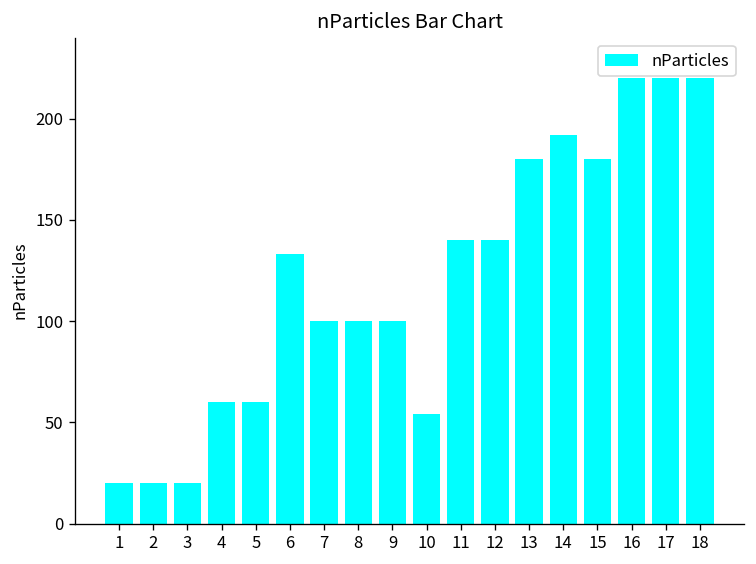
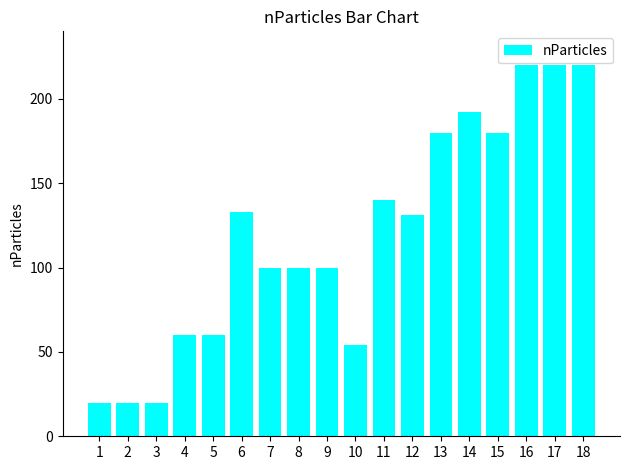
  {
    "1": 20,
    "2": 20,
    "3": 20,
    "4": 60,
    "5": 60,
    "6": 133,
    "7": 100,
    "8": 100,
    "9": 100,
    "10": 54,
    "11": 140,
-   "12": 140,
+   "12": 131,
    "13": 180,
    "14": 192,
    "15": 180,
    "16": 220,
    "17": 220,
    "18": 220
  }
